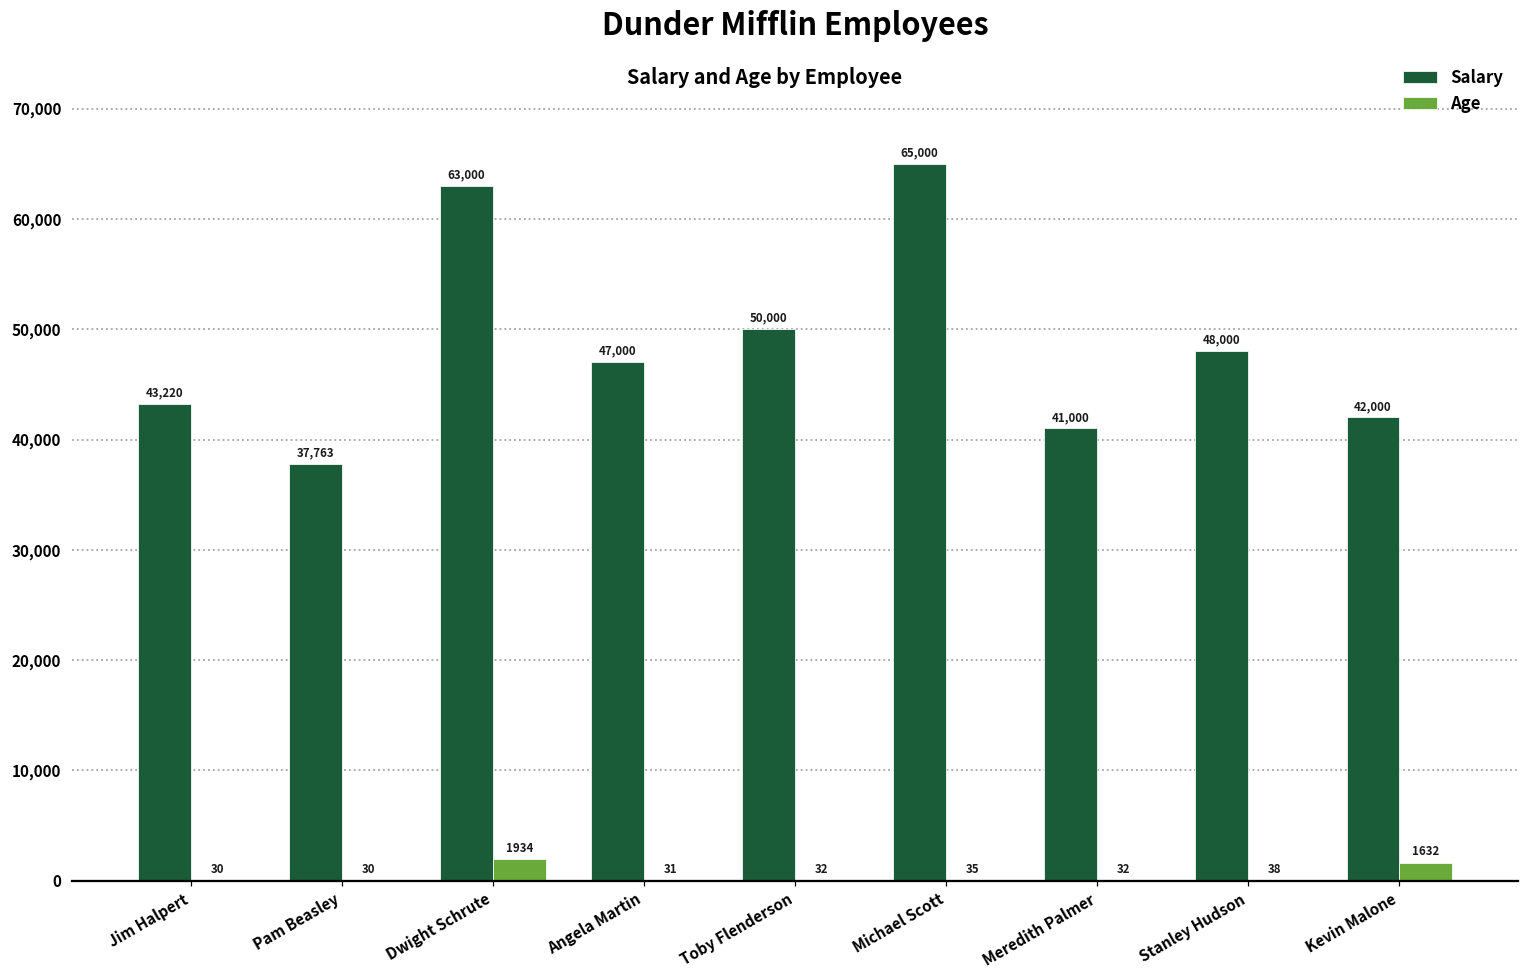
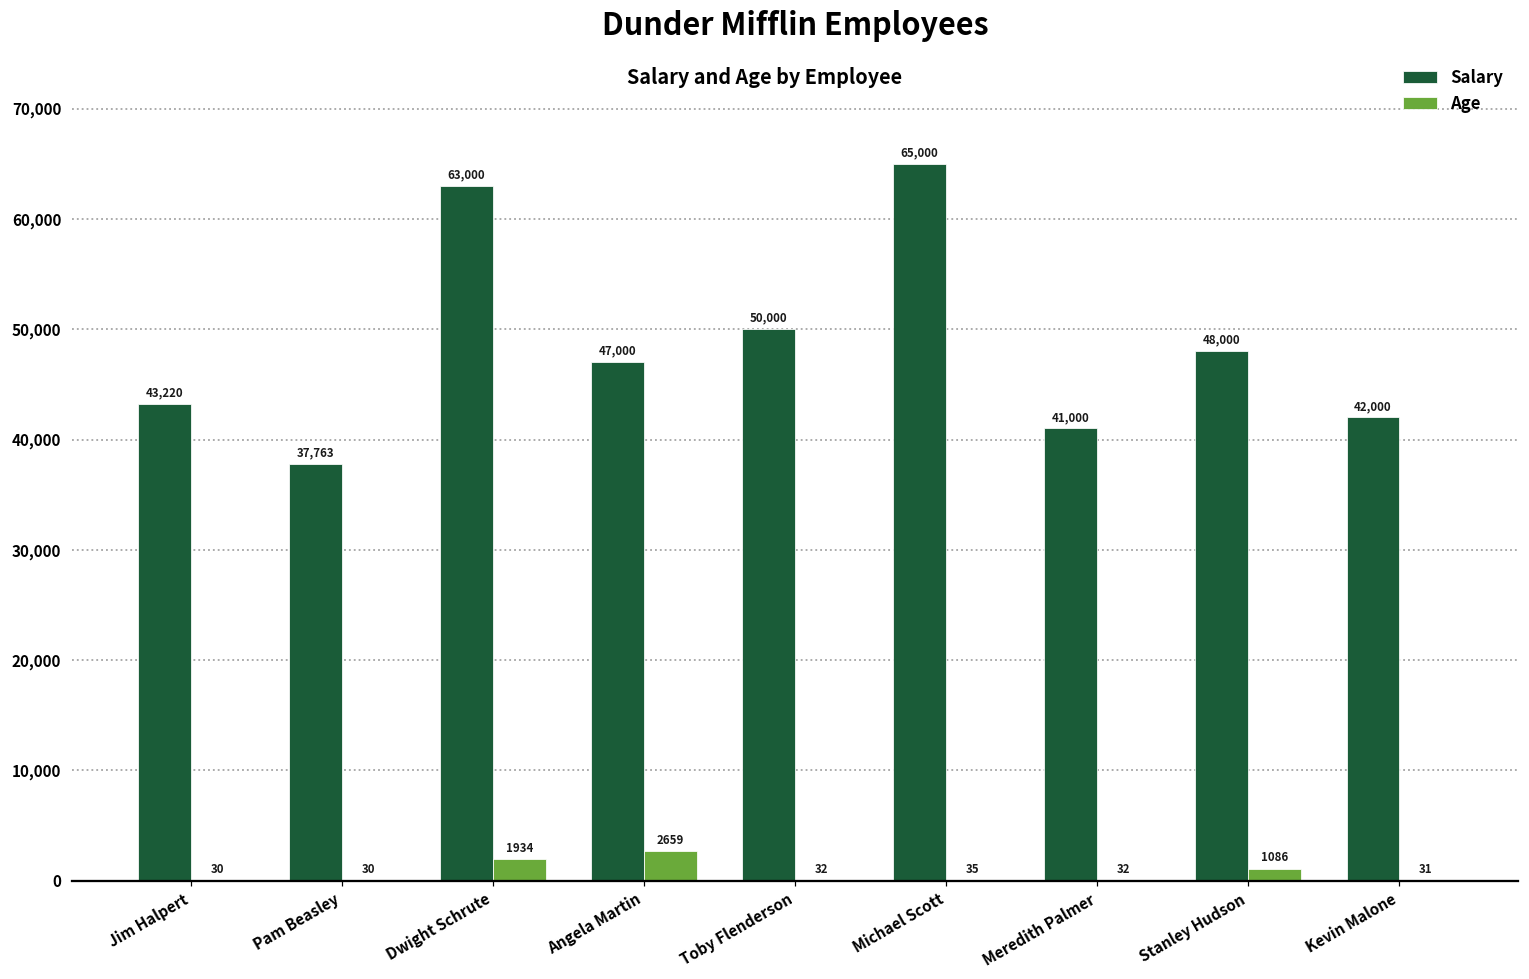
  {
    "Salary": {
      "Jim Halpert": "43,220",
      "Pam Beasley": "37,763",
      "Dwight Schrute": "63,000",
      "Angela Martin": "47,000",
      "Toby Flenderson": "50,000",
      "Michael Scott": "65,000",
      "Meredith Palmer": "41,000",
      "Stanley Hudson": "48,000",
      "Kevin Malone": "42,000"
    },
    "Age": {
      "Jim Halpert": "30",
      "Pam Beasley": "30",
      "Dwight Schrute": "1934",
-     "Angela Martin": "31",
+     "Angela Martin": "2659",
      "Toby Flenderson": "32",
      "Michael Scott": "35",
      "Meredith Palmer": "32",
-     "Stanley Hudson": "38",
-     "Kevin Malone": "1632"
+     "Stanley Hudson": "1086",
+     "Kevin Malone": "31"
    }
  }
